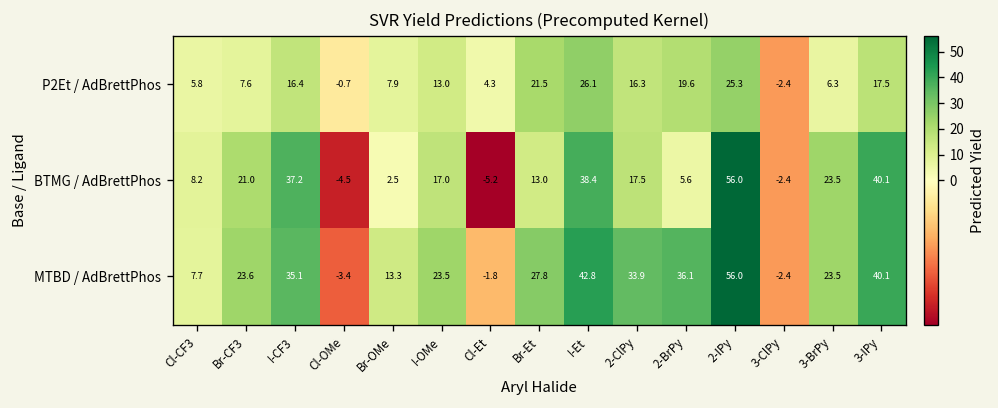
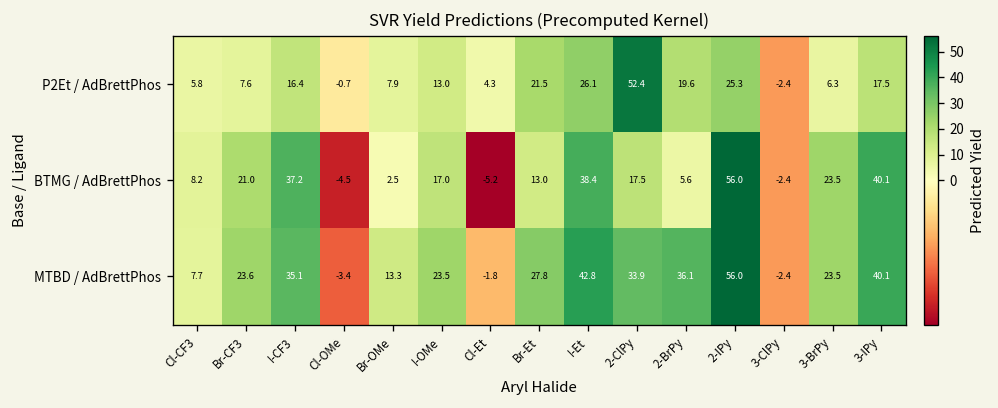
  {
    "P2Et / AdBrettPhos": {
      "Cl-CF3": 5.8,
      "Br-CF3": 7.6,
      "I-CF3": 16.4,
      "Cl-OMe": -0.7,
      "Br-OMe": 7.9,
      "I-OMe": 13.0,
      "Cl-Et": 4.3,
      "Br-Et": 21.5,
      "I-Et": 26.1,
-     "2-ClPy": 16.3,
+     "2-ClPy": 52.4,
      "2-BrPy": 19.6,
      "2-IPy": 25.3,
      "3-ClPy": -2.4,
      "3-BrPy": 6.3,
      "3-IPy": 17.5
    },
    "BTMG / AdBrettPhos": {
      "Cl-CF3": 8.2,
      "Br-CF3": 21.0,
      "I-CF3": 37.2,
      "Cl-OMe": -4.5,
      "Br-OMe": 2.5,
      "I-OMe": 17.0,
      "Cl-Et": -5.2,
      "Br-Et": 13.0,
      "I-Et": 38.4,
      "2-ClPy": 17.5,
      "2-BrPy": 5.6,
      "2-IPy": 56.0,
      "3-ClPy": -2.4,
      "3-BrPy": 23.5,
      "3-IPy": 40.1
    },
    "MTBD / AdBrettPhos": {
      "Cl-CF3": 7.7,
      "Br-CF3": 23.6,
      "I-CF3": 35.1,
      "Cl-OMe": -3.4,
      "Br-OMe": 13.3,
      "I-OMe": 23.5,
      "Cl-Et": -1.8,
      "Br-Et": 27.8,
      "I-Et": 42.8,
      "2-ClPy": 33.9,
      "2-BrPy": 36.1,
      "2-IPy": 56.0,
      "3-ClPy": -2.4,
      "3-BrPy": 23.5,
      "3-IPy": 40.1
    }
  }
